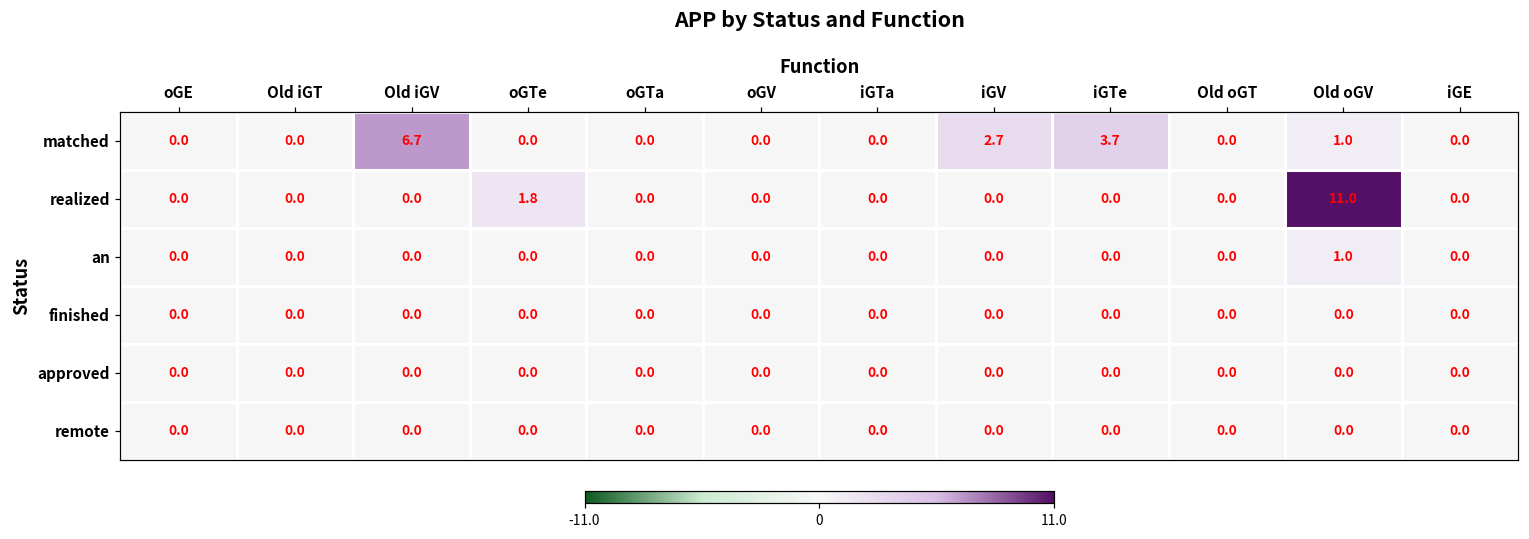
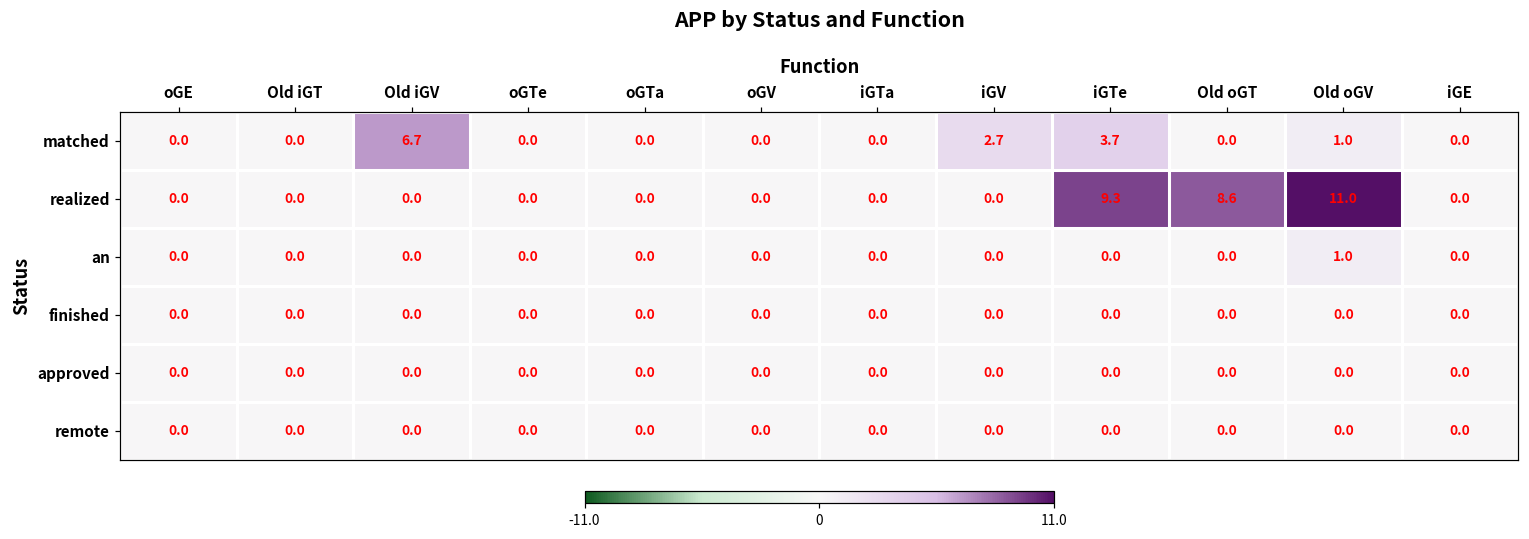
  {
    "matched": {
      "oGE": 0.0,
      "Old iGT": 0.0,
      "Old iGV": 6.7,
      "oGTe": 0.0,
      "oGTa": 0.0,
      "oGV": 0.0,
      "iGTa": 0.0,
      "iGV": 2.7,
      "iGTe": 3.7,
      "Old oGT": 0.0,
      "Old oGV": 1.0,
      "iGE": 0.0
    },
    "realized": {
      "oGE": 0.0,
      "Old iGT": 0.0,
      "Old iGV": 0.0,
-     "oGTe": 1.8,
+     "oGTe": 0.0,
      "oGTa": 0.0,
      "oGV": 0.0,
      "iGTa": 0.0,
      "iGV": 0.0,
-     "iGTe": 0.0,
-     "Old oGT": 0.0,
+     "iGTe": 9.3,
+     "Old oGT": 8.6,
      "Old oGV": 11.0,
      "iGE": 0.0
    },
    "an": {
      "oGE": 0.0,
      "Old iGT": 0.0,
      "Old iGV": 0.0,
      "oGTe": 0.0,
      "oGTa": 0.0,
      "oGV": 0.0,
      "iGTa": 0.0,
      "iGV": 0.0,
      "iGTe": 0.0,
      "Old oGT": 0.0,
      "Old oGV": 1.0,
      "iGE": 0.0
    },
    "finished": {
      "oGE": 0.0,
      "Old iGT": 0.0,
      "Old iGV": 0.0,
      "oGTe": 0.0,
      "oGTa": 0.0,
      "oGV": 0.0,
      "iGTa": 0.0,
      "iGV": 0.0,
      "iGTe": 0.0,
      "Old oGT": 0.0,
      "Old oGV": 0.0,
      "iGE": 0.0
    },
    "approved": {
      "oGE": 0.0,
      "Old iGT": 0.0,
      "Old iGV": 0.0,
      "oGTe": 0.0,
      "oGTa": 0.0,
      "oGV": 0.0,
      "iGTa": 0.0,
      "iGV": 0.0,
      "iGTe": 0.0,
      "Old oGT": 0.0,
      "Old oGV": 0.0,
      "iGE": 0.0
    },
    "remote": {
      "oGE": 0.0,
      "Old iGT": 0.0,
      "Old iGV": 0.0,
      "oGTe": 0.0,
      "oGTa": 0.0,
      "oGV": 0.0,
      "iGTa": 0.0,
      "iGV": 0.0,
      "iGTe": 0.0,
      "Old oGT": 0.0,
      "Old oGV": 0.0,
      "iGE": 0.0
    }
  }
